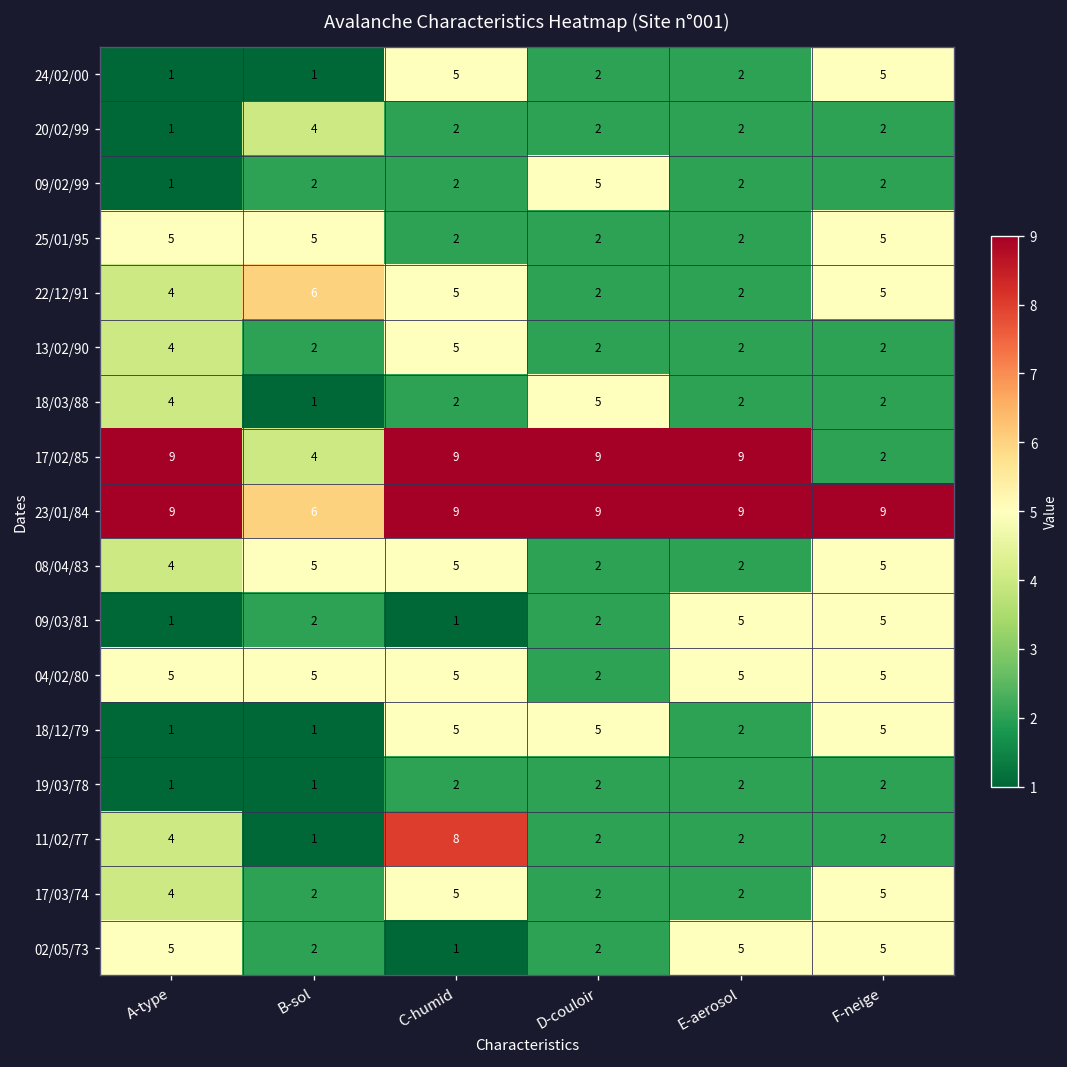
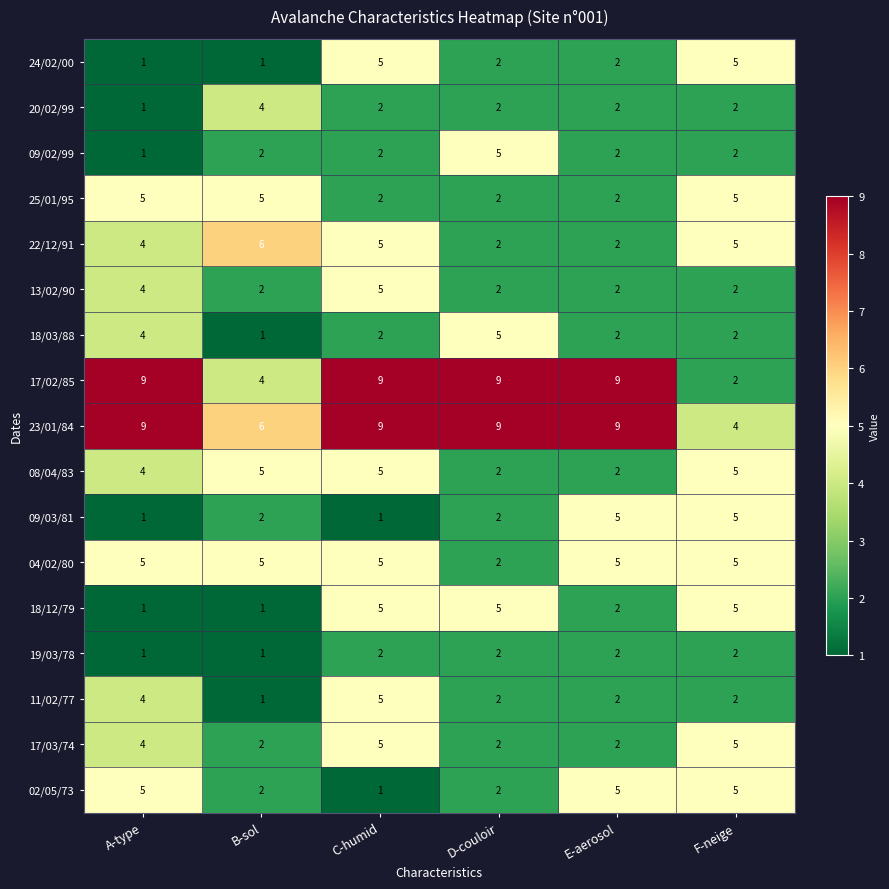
  {
    "24/02/00": {
      "A-type": 1,
      "B-sol": 1,
      "C-humid": 5,
      "D-couloir": 2,
      "E-aerosol": 2,
      "F-neige": 5
    },
    "20/02/99": {
      "A-type": 1,
      "B-sol": 4,
      "C-humid": 2,
      "D-couloir": 2,
      "E-aerosol": 2,
      "F-neige": 2
    },
    "09/02/99": {
      "A-type": 1,
      "B-sol": 2,
      "C-humid": 2,
      "D-couloir": 5,
      "E-aerosol": 2,
      "F-neige": 2
    },
    "25/01/95": {
      "A-type": 5,
      "B-sol": 5,
      "C-humid": 2,
      "D-couloir": 2,
      "E-aerosol": 2,
      "F-neige": 5
    },
    "22/12/91": {
      "A-type": 4,
      "B-sol": 6,
      "C-humid": 5,
      "D-couloir": 2,
      "E-aerosol": 2,
      "F-neige": 5
    },
    "13/02/90": {
      "A-type": 4,
      "B-sol": 2,
      "C-humid": 5,
      "D-couloir": 2,
      "E-aerosol": 2,
      "F-neige": 2
    },
    "18/03/88": {
      "A-type": 4,
      "B-sol": 1,
      "C-humid": 2,
      "D-couloir": 5,
      "E-aerosol": 2,
      "F-neige": 2
    },
    "17/02/85": {
      "A-type": 9,
      "B-sol": 4,
      "C-humid": 9,
      "D-couloir": 9,
      "E-aerosol": 9,
      "F-neige": 2
    },
    "23/01/84": {
      "A-type": 9,
      "B-sol": 6,
      "C-humid": 9,
      "D-couloir": 9,
      "E-aerosol": 9,
-     "F-neige": 9
+     "F-neige": 4
    },
    "08/04/83": {
      "A-type": 4,
      "B-sol": 5,
      "C-humid": 5,
      "D-couloir": 2,
      "E-aerosol": 2,
      "F-neige": 5
    },
    "09/03/81": {
      "A-type": 1,
      "B-sol": 2,
      "C-humid": 1,
      "D-couloir": 2,
      "E-aerosol": 5,
      "F-neige": 5
    },
    "04/02/80": {
      "A-type": 5,
      "B-sol": 5,
      "C-humid": 5,
      "D-couloir": 2,
      "E-aerosol": 5,
      "F-neige": 5
    },
    "18/12/79": {
      "A-type": 1,
      "B-sol": 1,
      "C-humid": 5,
      "D-couloir": 5,
      "E-aerosol": 2,
      "F-neige": 5
    },
    "19/03/78": {
      "A-type": 1,
      "B-sol": 1,
      "C-humid": 2,
      "D-couloir": 2,
      "E-aerosol": 2,
      "F-neige": 2
    },
    "11/02/77": {
      "A-type": 4,
      "B-sol": 1,
-     "C-humid": 8,
+     "C-humid": 5,
      "D-couloir": 2,
      "E-aerosol": 2,
      "F-neige": 2
    },
    "17/03/74": {
      "A-type": 4,
      "B-sol": 2,
      "C-humid": 5,
      "D-couloir": 2,
      "E-aerosol": 2,
      "F-neige": 5
    },
    "02/05/73": {
      "A-type": 5,
      "B-sol": 2,
      "C-humid": 1,
      "D-couloir": 2,
      "E-aerosol": 5,
      "F-neige": 5
    }
  }
